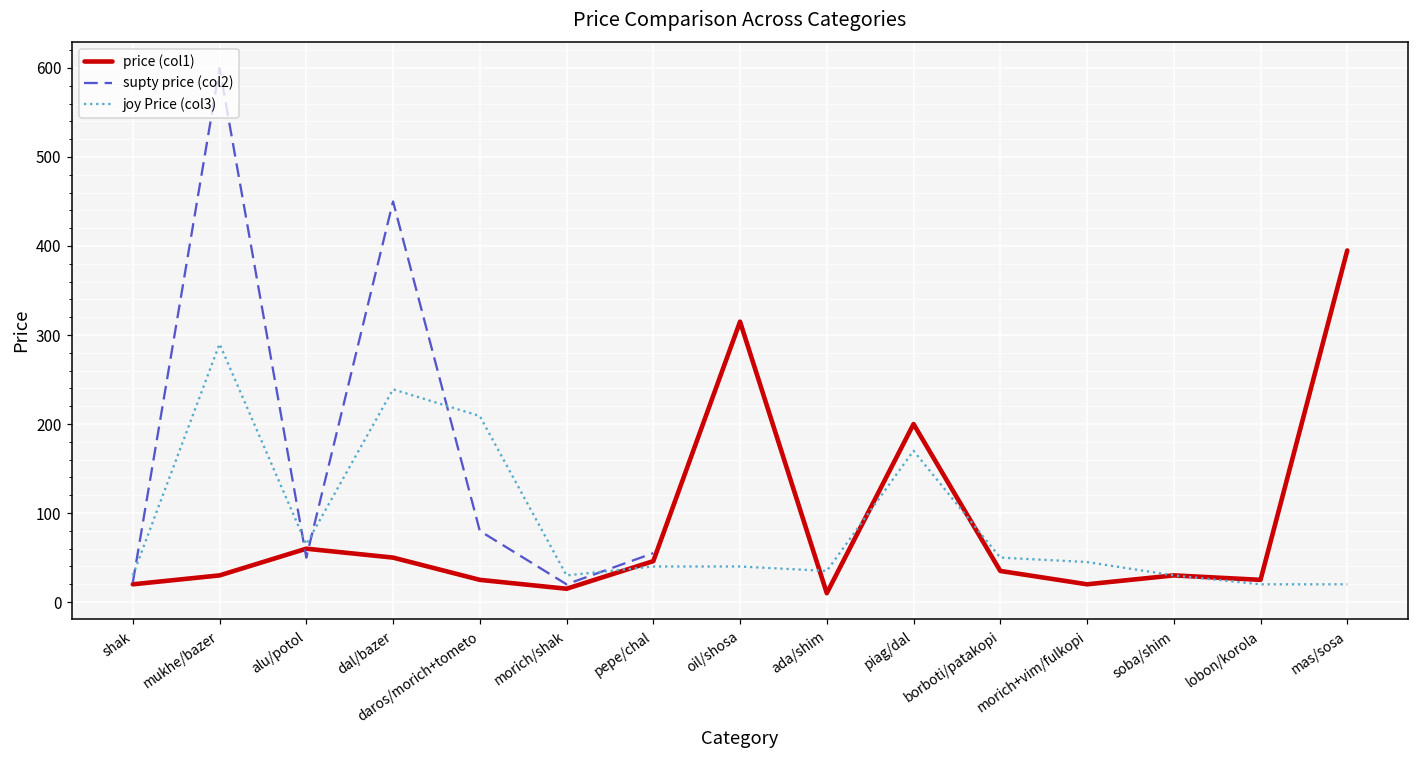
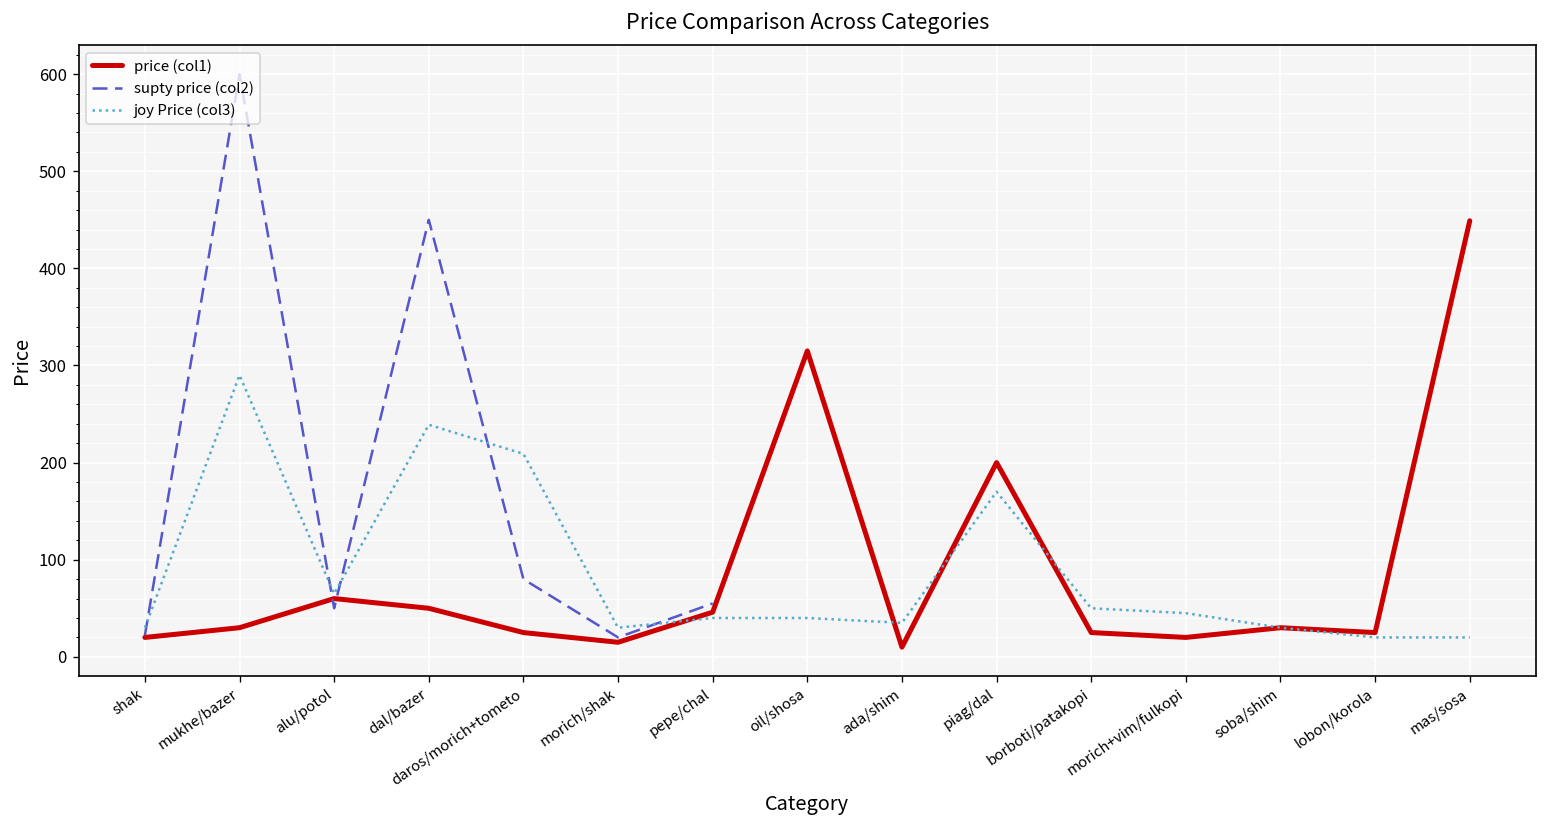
  {
    "price (col1)": {
      "mukhe/bazer": 30,
      "alu/potol": 60,
      "dal/bazer": 50,
      "daros/morich+tometo": 30,
      "morich/shak": 20,
      "pepe/chal": 50,
      "oil/shosa": 320,
      "ada/shim": 10,
      "piag/dal": 200,
-     "borboti/patakopi": 40,
+     "borboti/patakopi": 30,
      "morich+vim/fulkopi": 20,
      "lobon/korola": 30,
-     "mas/sosa": 400
+     "mas/sosa": 450
    },
    "supty price (col2)": {
      "alu/potol": 50,
      "dal/bazer": 450,
      "daros/morich+tometo": 80,
      "morich/shak": 20,
      "pepe/chal": 60
    },
    "joy Price (col3)": {
      "shak": 30,
      "mukhe/bazer": 290,
      "alu/potol": 70,
      "dal/bazer": 240,
      "daros/morich+tometo": 210,
      "morich/shak": 30,
      "pepe/chal": 40,
      "oil/shosa": 40,
      "ada/shim": 40,
      "piag/dal": 170,
      "borboti/patakopi": 50,
      "morich+vim/fulkopi": 50,
      "lobon/korola": 20,
      "mas/sosa": 20
    }
  }
